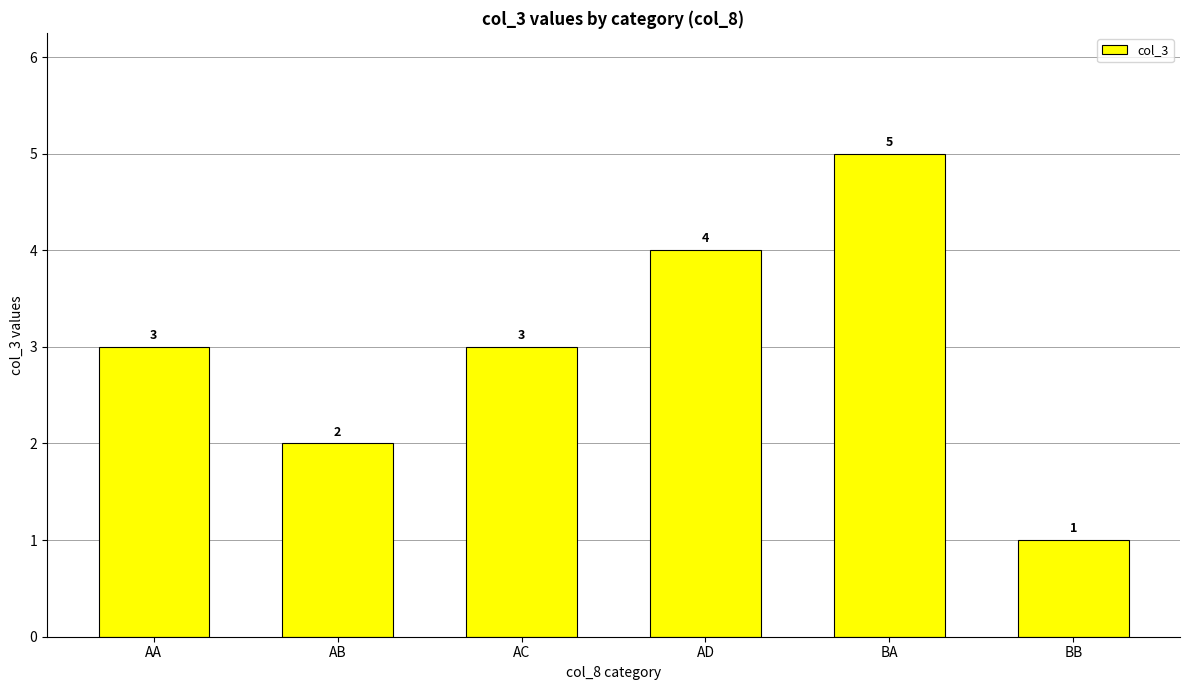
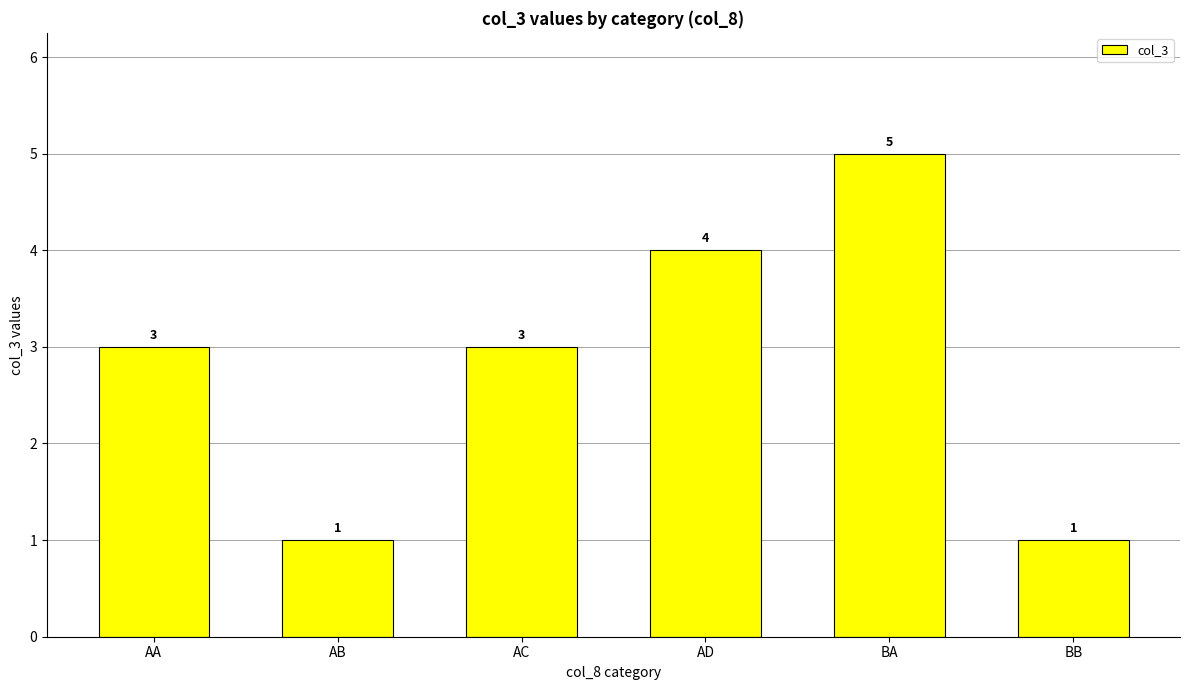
  {
    "AA": 3,
-   "AB": 2,
+   "AB": 1,
    "AC": 3,
    "AD": 4,
    "BA": 5,
    "BB": 1
  }
